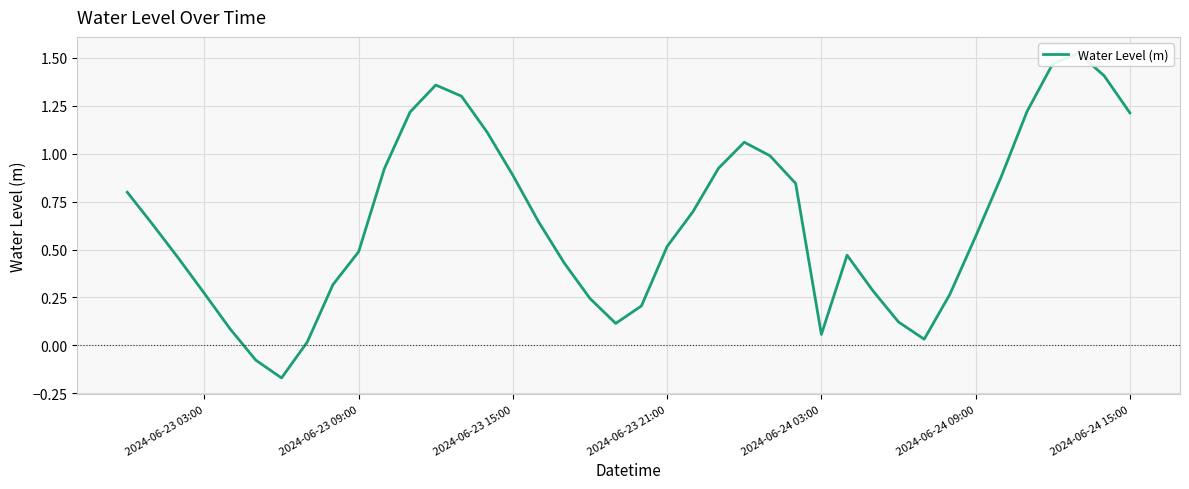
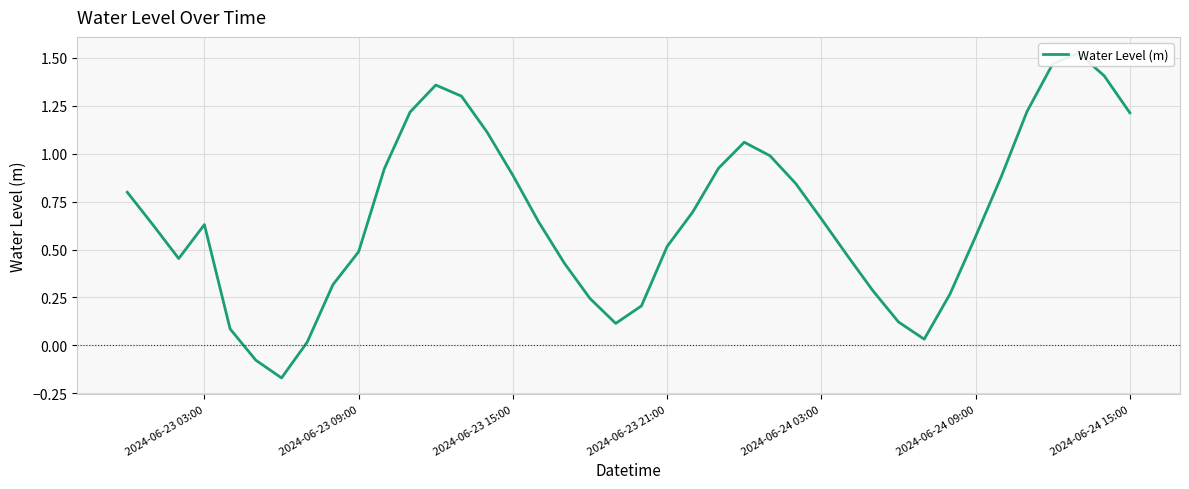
  {
-   "2024-06-23 03:00": 0.27,
+   "2024-06-23 03:00": 0.63,
    "2024-06-23 09:00": 0.49,
    "2024-06-23 15:00": 0.89,
    "2024-06-23 21:00": 0.52,
-   "2024-06-24 03:00": 0.06,
+   "2024-06-24 03:00": 0.66,
    "2024-06-24 09:00": 0.57,
    "2024-06-24 15:00": 1.21
  }
